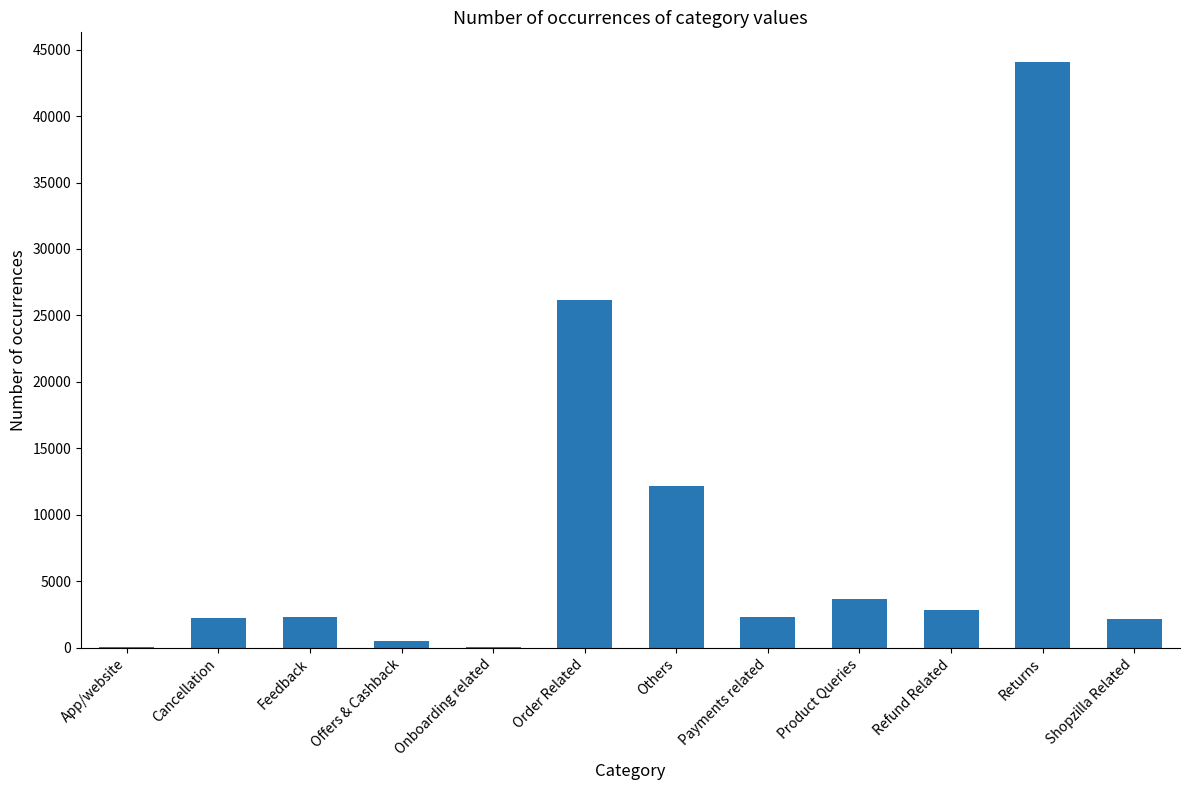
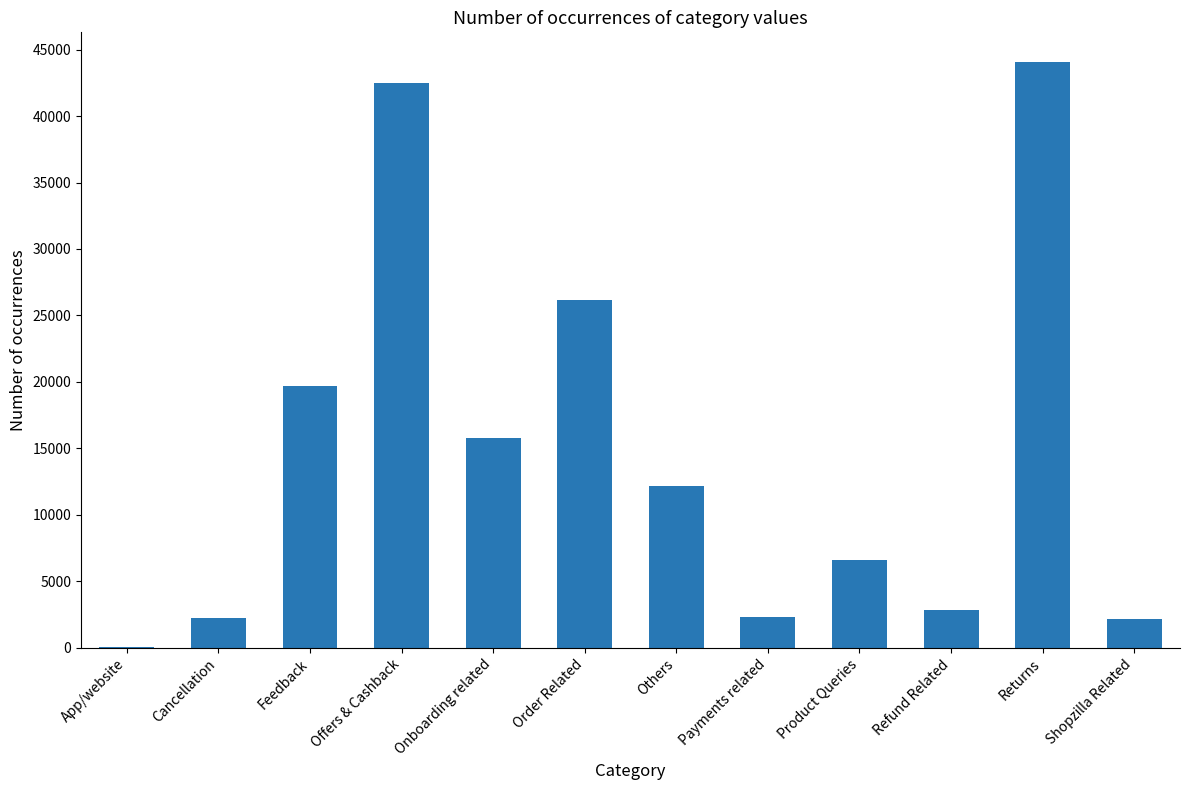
  {
    "Cancellation": 2200,
-   "Feedback": 2300,
-   "Offers & Cashback": 500,
-   "Onboarding related": 100,
+   "Feedback": 19700,
+   "Offers & Cashback": 42500,
+   "Onboarding related": 15800,
    "Order Related": 26200,
    "Others": 12200,
    "Payments related": 2300,
-   "Product Queries": 3700,
+   "Product Queries": 6600,
    "Refund Related": 2900,
    "Returns": 44100,
    "Shopzilla Related": 2100
  }
